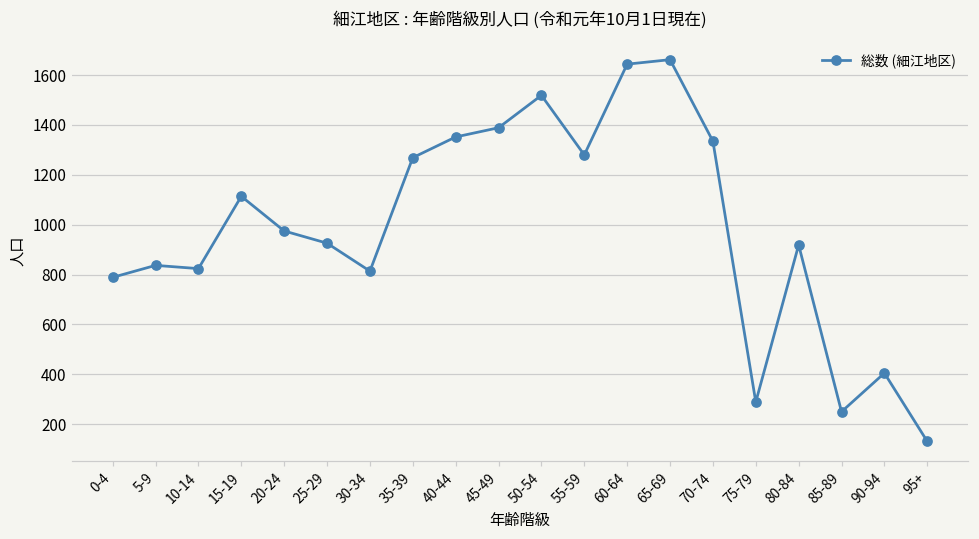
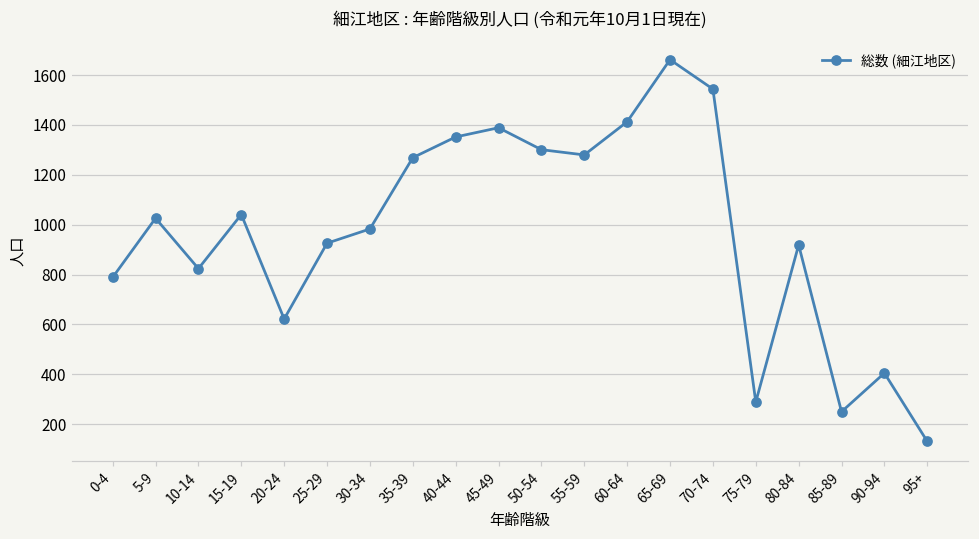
  {
    "0-4": 790,
-   "5-9": 840,
+   "5-9": 1030,
    "10-14": 820,
-   "15-19": 1110,
-   "20-24": 980,
+   "15-19": 1040,
+   "20-24": 620,
    "25-29": 930,
-   "30-34": 810,
+   "30-34": 980,
    "35-39": 1270,
    "40-44": 1350,
    "45-49": 1390,
-   "50-54": 1520,
+   "50-54": 1300,
    "55-59": 1280,
-   "60-64": 1640,
+   "60-64": 1410,
    "65-69": 1660,
-   "70-74": 1340,
+   "70-74": 1540,
    "75-79": 290,
    "80-84": 920,
    "85-89": 250,
    "90-94": 410,
    "95+": 130
  }
